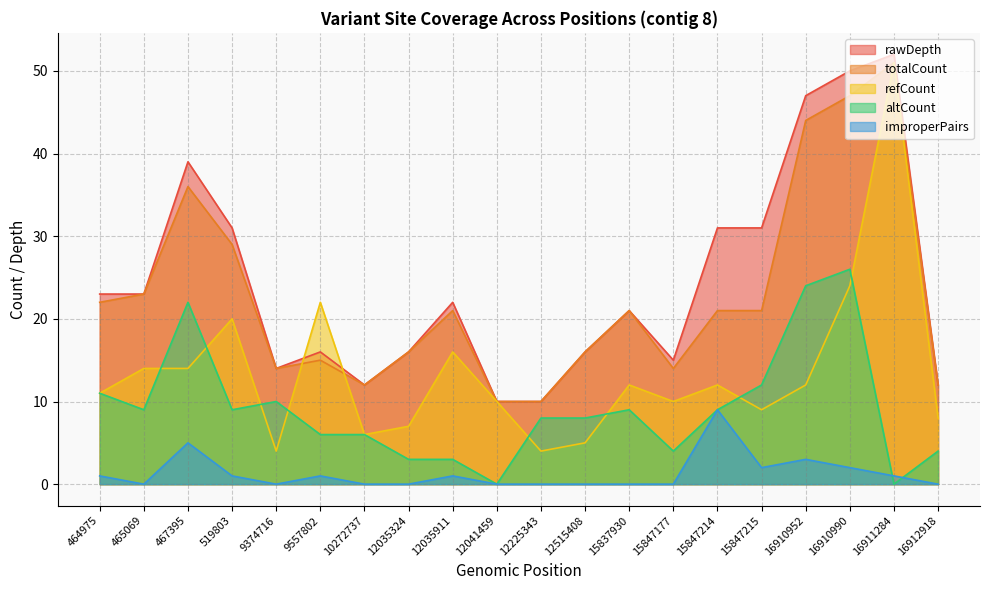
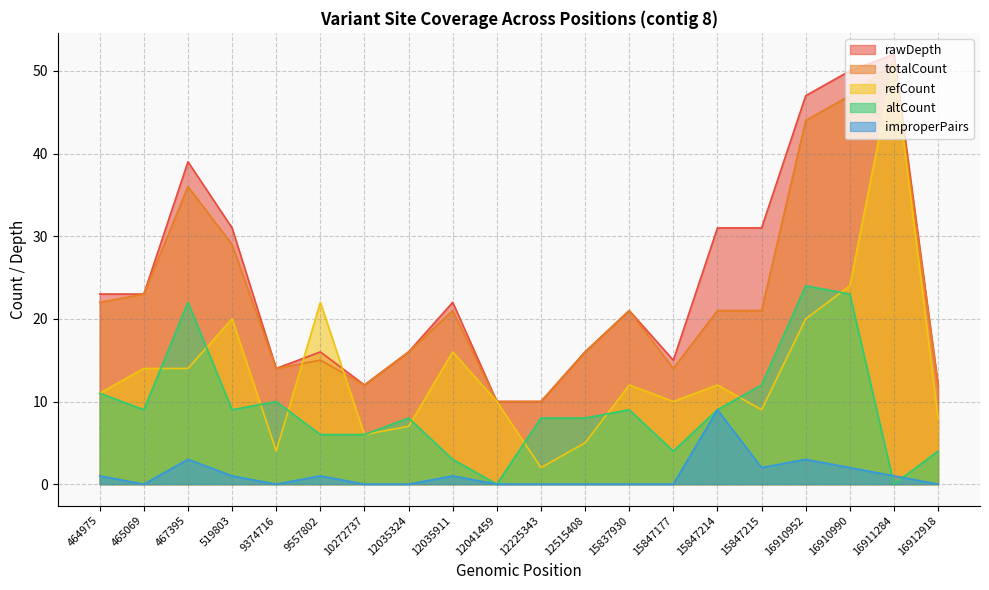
  {
    "refCount": {
      "465069": 14,
      "467395": 14,
      "519803": 20,
      "9374716": 4,
      "9557802": 22,
      "12035324": 7,
      "12035911": 16,
-     "12225343": 4,
+     "12225343": 2,
      "12515408": 5,
      "15837930": 12,
      "15847177": 10,
      "15847214": 12,
      "15847215": 9,
-     "16910952": 12,
+     "16910952": 20,
      "16910990": 24,
      "16912918": 8
    },
    "altCount": {
      "465069": 9,
      "467395": 22,
      "519803": 9,
      "9374716": 10,
      "9557802": 6,
-     "12035324": 3,
+     "12035324": 8,
      "12035911": 3,
      "12225343": 8,
      "12515408": 8,
      "15837930": 9,
      "15847177": 4,
      "15847215": 12,
      "16910952": 24,
-     "16910990": 26,
+     "16910990": 23,
      "16911284": 0,
      "16912918": 4
    },
    "improperPairs": {
      "464975": 1,
      "465069": 0,
-     "467395": 5,
+     "467395": 3,
      "519803": 1,
      "9374716": 0,
      "9557802": 1,
      "10272737": 0,
      "12035324": 0,
      "12035911": 1,
      "12225343": 0,
      "12515408": 0,
      "15837930": 0,
      "15847177": 0,
      "15847215": 2,
      "16910952": 3,
      "16910990": 2,
      "16911284": 1,
      "16912918": 0
    }
  }
